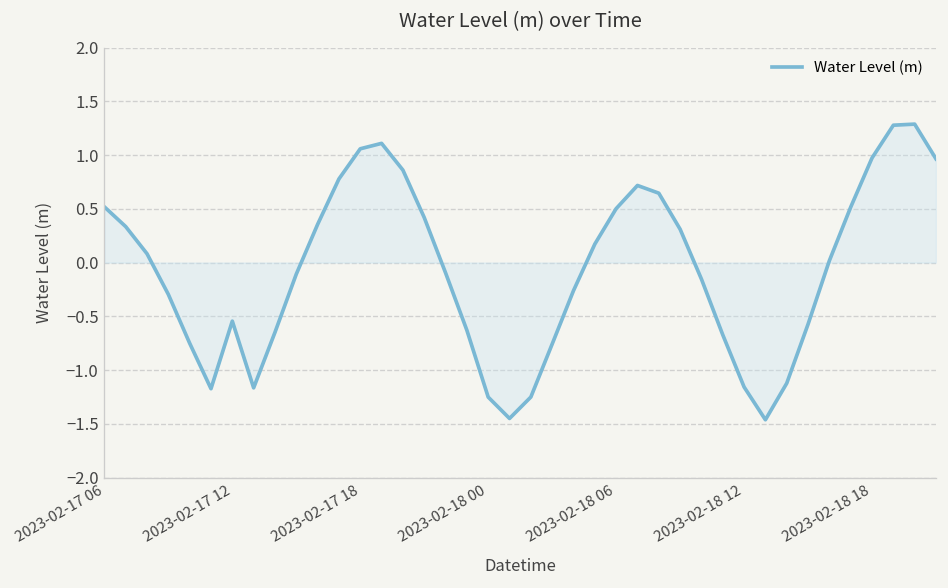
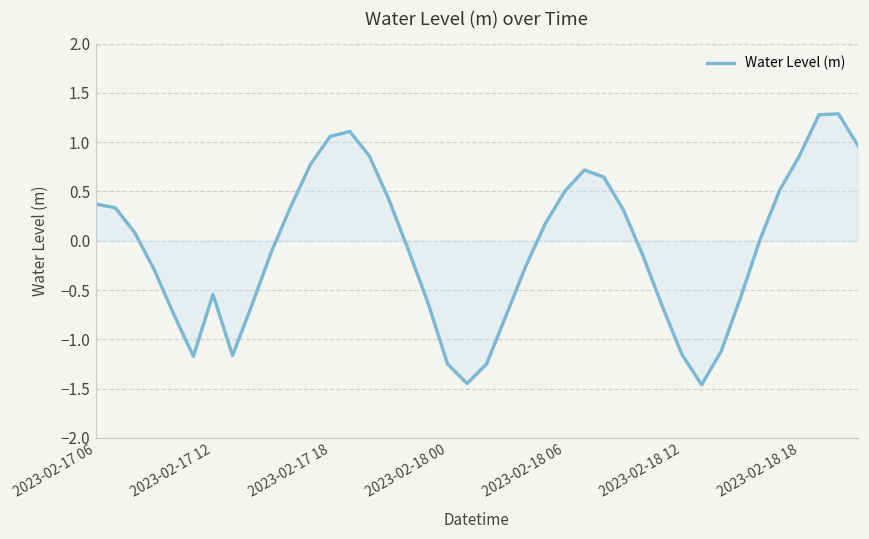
  {
    "Water Level (m)": {
-     "2023-02-17 06": 0.5,
+     "2023-02-17 06": 0.4,
      "2023-02-17 12": -0.5,
      "2023-02-18 00": -1.3,
      "2023-02-18 12": -1.2,
-     "2023-02-18 18": 1.0
+     "2023-02-18 18": 0.9
    }
  }
